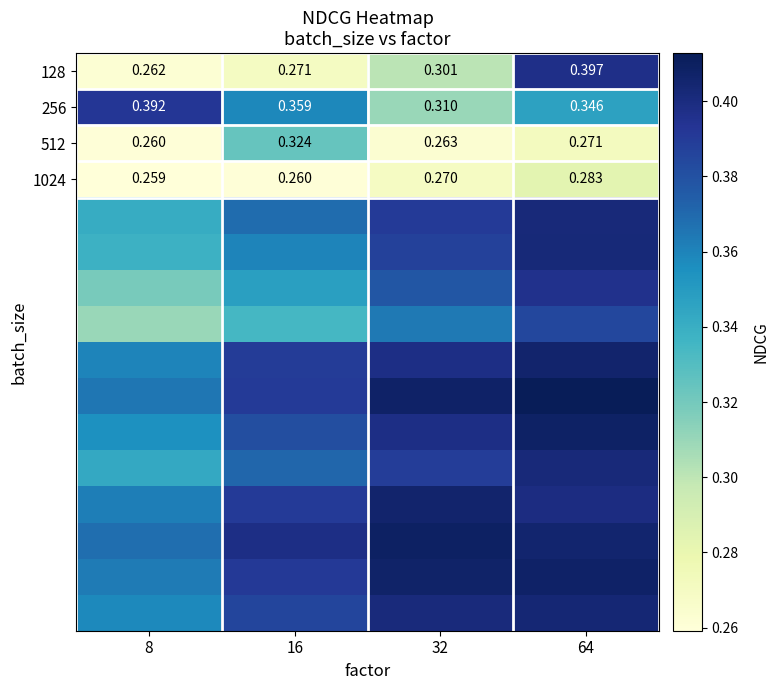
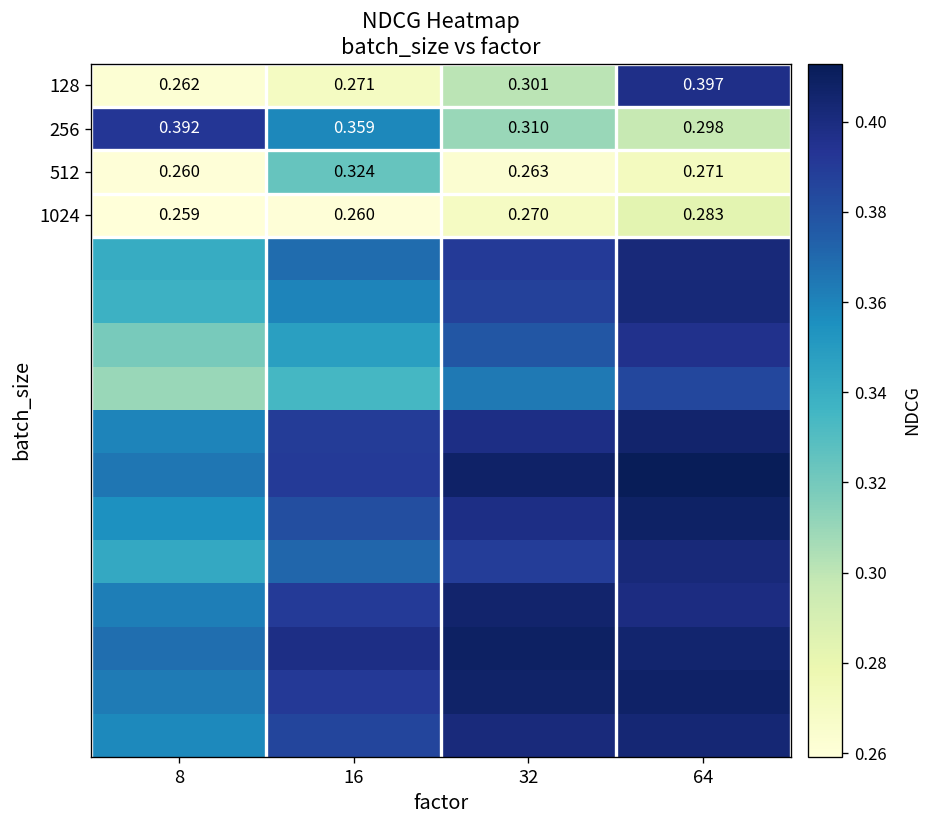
  {
    "128": {
      "8": 0.262,
      "16": 0.271,
      "32": 0.301,
      "64": 0.397
    },
    "256": {
      "8": 0.392,
      "16": 0.359,
      "32": 0.310,
-     "64": 0.346
+     "64": 0.298
    },
    "512": {
      "8": 0.260,
      "16": 0.324,
      "32": 0.263,
      "64": 0.271
    },
    "1024": {
      "8": 0.259,
      "16": 0.260,
      "32": 0.270,
      "64": 0.283
    }
  }
